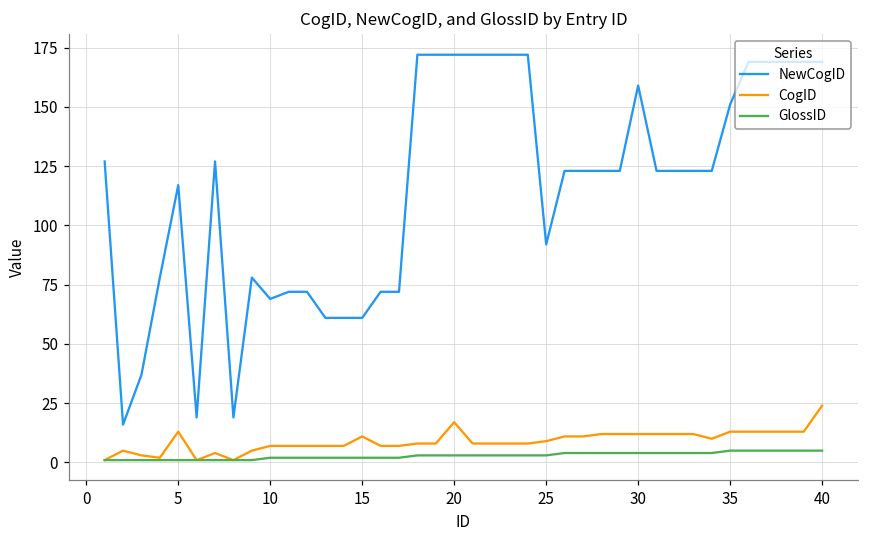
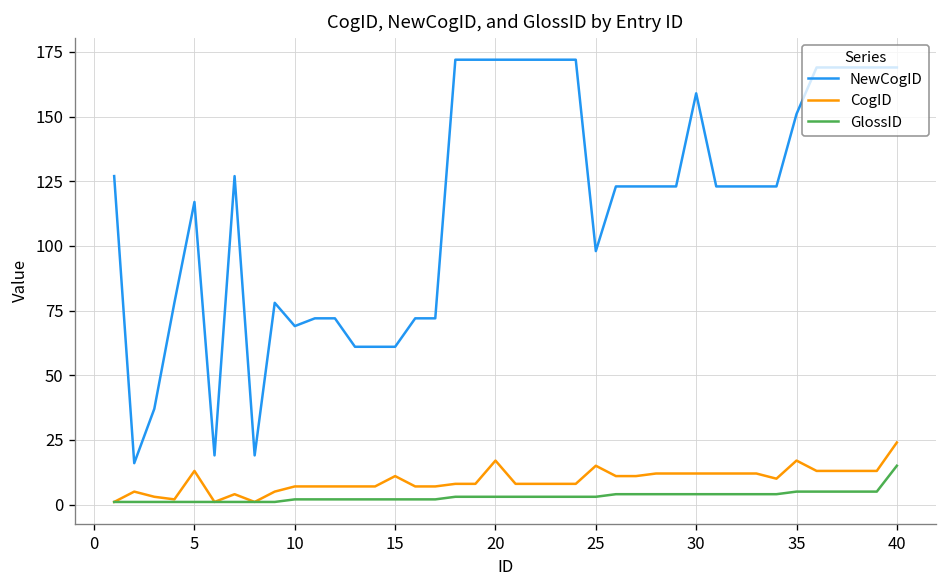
  {
    "NewCogID": {
      "5": 117,
      "10": 69,
      "15": 61,
      "20": 172,
-     "25": 92,
+     "25": 98,
      "30": 159,
      "35": 151
    },
    "CogID": {
      "5": 13,
      "10": 7,
      "15": 11,
      "20": 17,
-     "25": 9,
+     "25": 15,
      "30": 12,
-     "35": 13,
+     "35": 17,
      "40": 24
    },
    "GlossID": {
      "5": 1,
      "10": 2,
      "15": 2,
      "20": 3,
      "25": 3,
      "30": 4,
      "35": 5,
-     "40": 5
+     "40": 15
    }
  }
